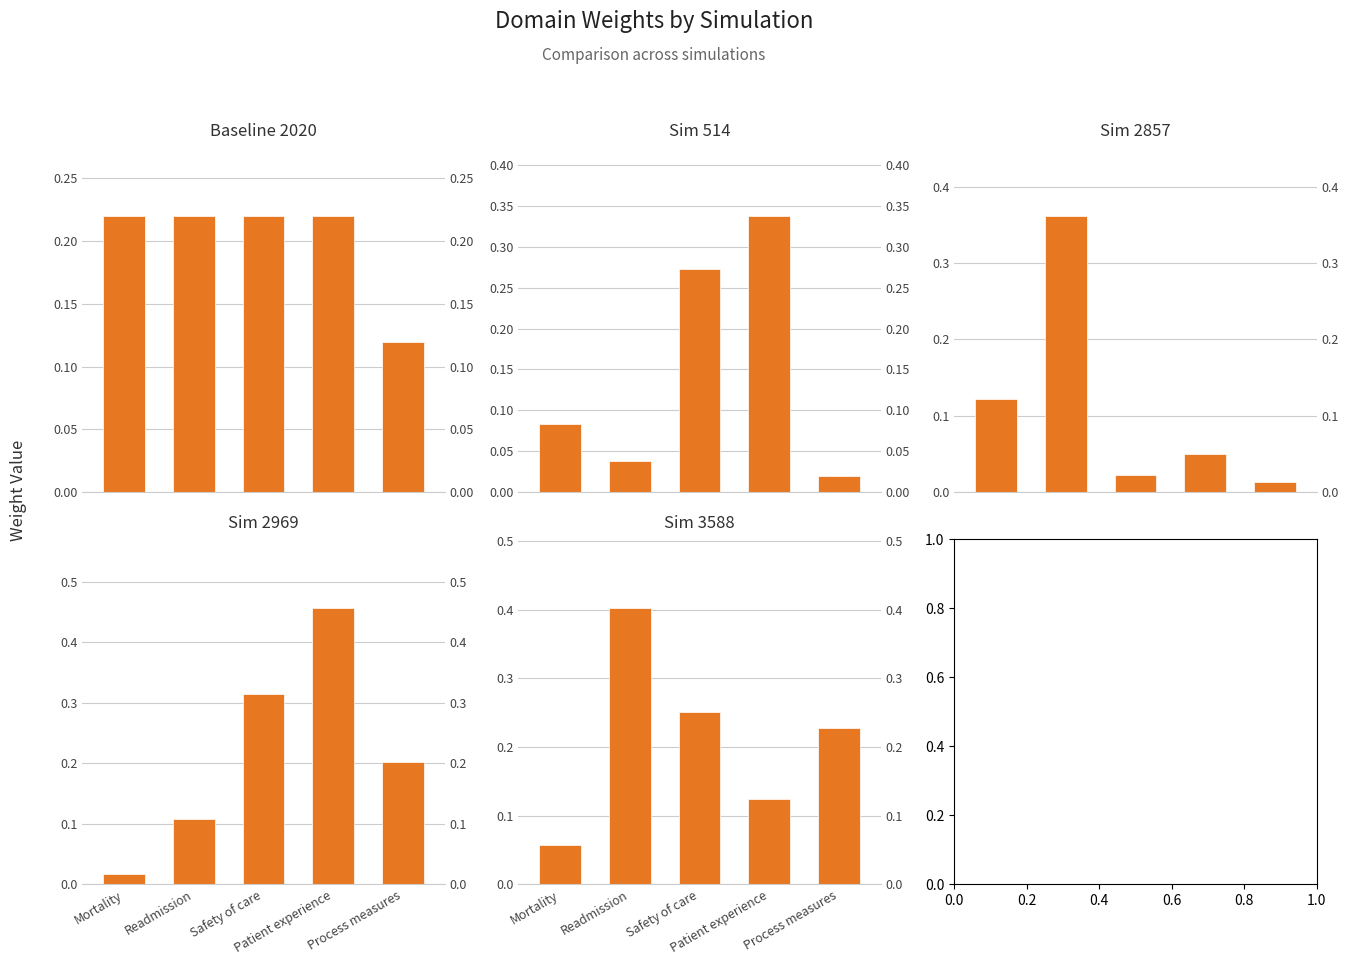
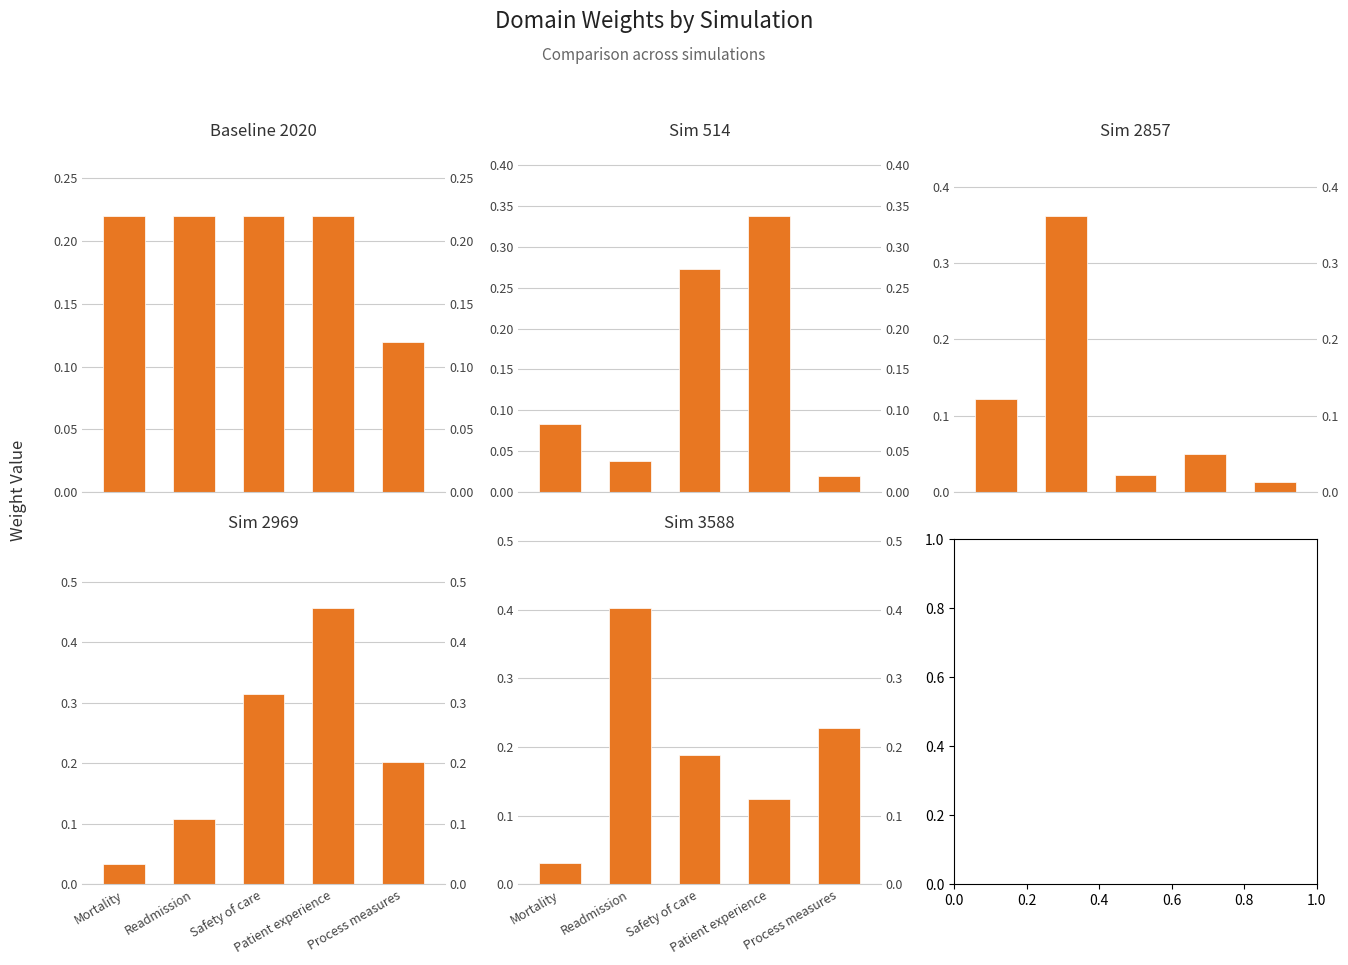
  {
    "Sim 2969": {
-     "Mortality": 0.02,
+     "Mortality": 0.03,
      "Readmission": 0.11,
      "Safety of care": 0.31,
      "Patient experience": 0.46,
      "Process measures": 0.20
    },
    "Sim 3588": {
-     "Mortality": 0.06,
+     "Mortality": 0.03,
      "Readmission": 0.40,
-     "Safety of care": 0.25,
+     "Safety of care": 0.19,
      "Patient experience": 0.12,
      "Process measures": 0.23
    }
  }
